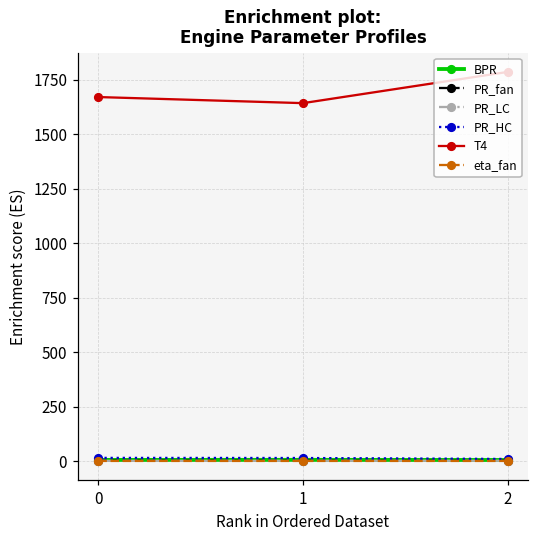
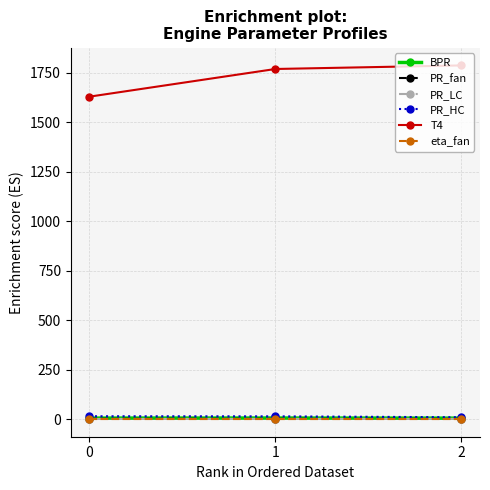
  {
    "T4": {
-     "0": 1670,
-     "1": 1640
+     "0": 1630,
+     "1": 1770
    }
  }
